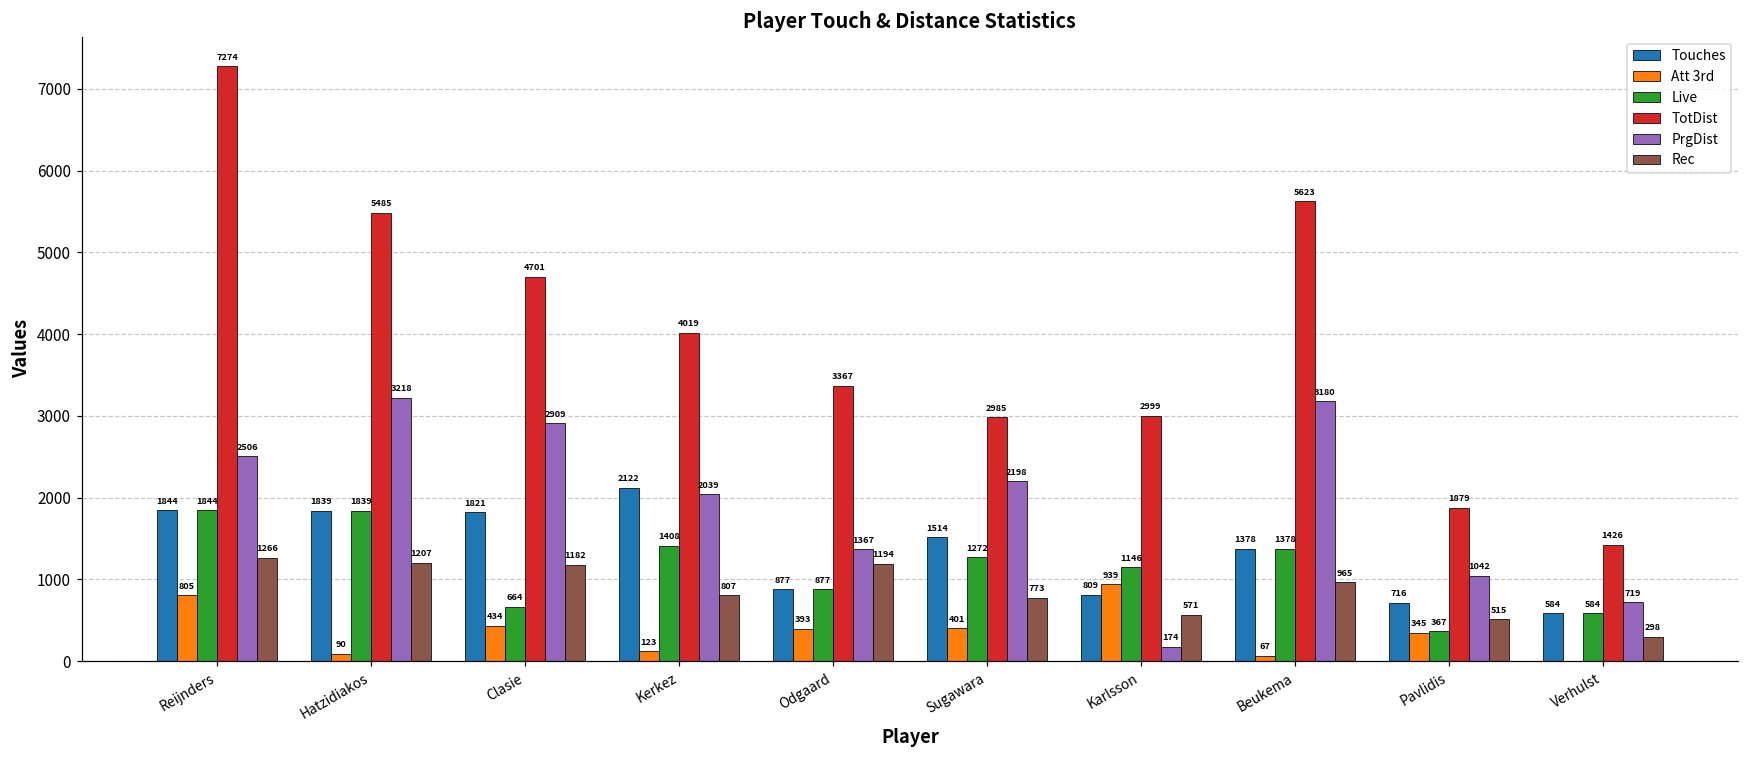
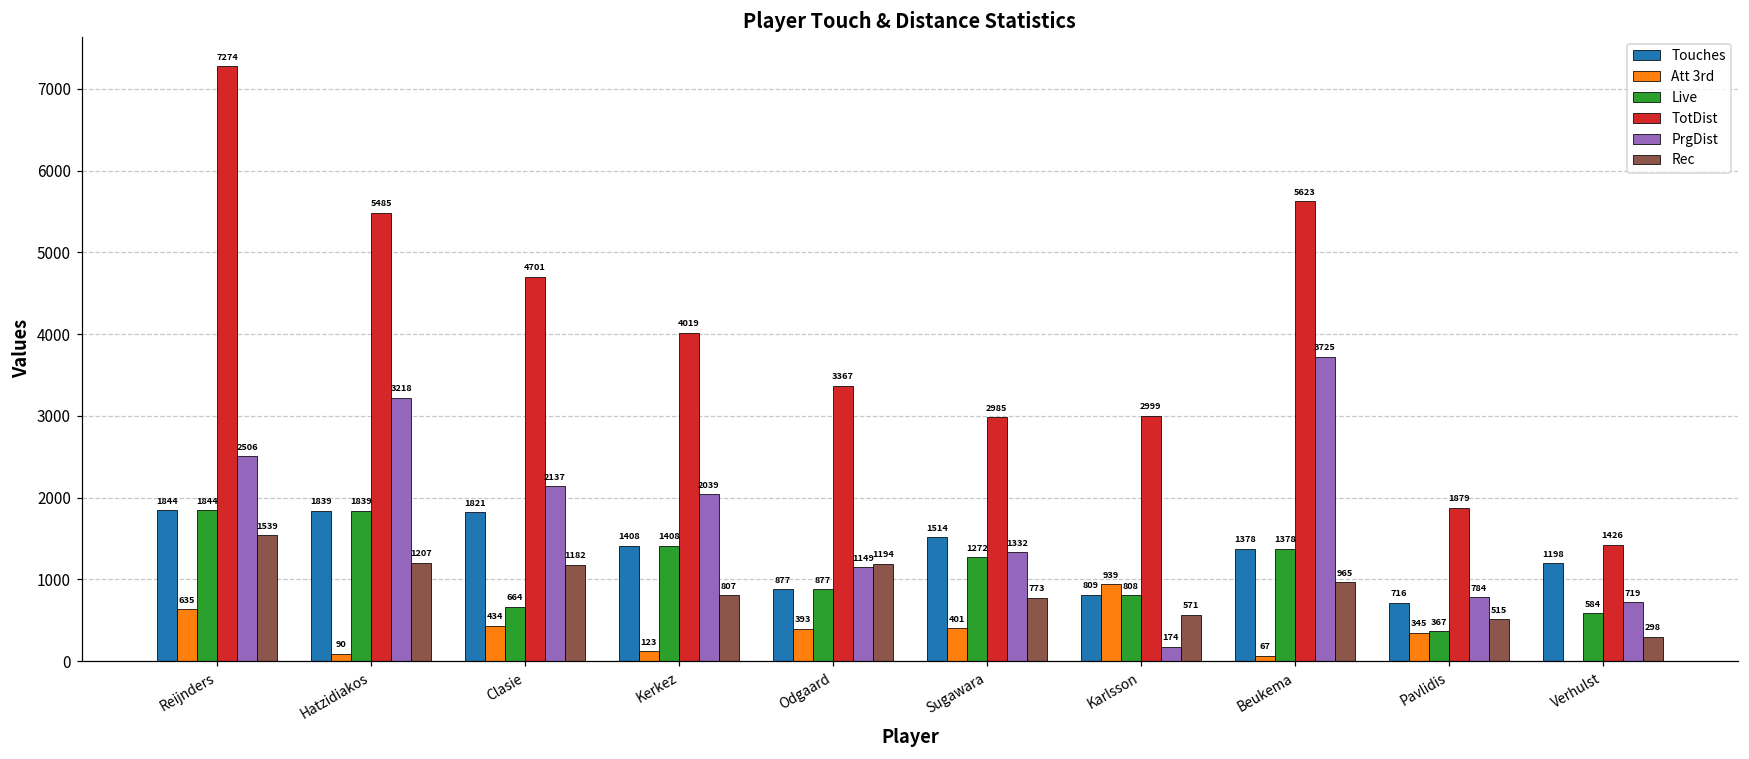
  {
    "Touches": {
      "Reijnders": 1844,
      "Hatzidiakos": 1839,
      "Clasie": 1821,
-     "Kerkez": 2122,
+     "Kerkez": 1408,
      "Odgaard": 877,
      "Sugawara": 1514,
      "Karlsson": 809,
      "Beukema": 1378,
      "Pavlidis": 716,
-     "Verhulst": 584
+     "Verhulst": 1198
    },
    "Att 3rd": {
-     "Reijnders": 805,
+     "Reijnders": 635,
      "Hatzidiakos": 90,
      "Clasie": 434,
      "Kerkez": 123,
      "Odgaard": 393,
      "Sugawara": 401,
      "Karlsson": 939,
      "Beukema": 67,
      "Pavlidis": 345
    },
    "Live": {
      "Reijnders": 1844,
      "Hatzidiakos": 1839,
      "Clasie": 664,
      "Kerkez": 1408,
      "Odgaard": 877,
      "Sugawara": 1272,
-     "Karlsson": 1146,
+     "Karlsson": 808,
      "Beukema": 1378,
      "Pavlidis": 367,
      "Verhulst": 584
    },
    "TotDist": {
      "Reijnders": 7274,
      "Hatzidiakos": 5485,
      "Clasie": 4701,
      "Kerkez": 4019,
      "Odgaard": 3367,
      "Sugawara": 2985,
      "Karlsson": 2999,
      "Beukema": 5623,
      "Pavlidis": 1879,
      "Verhulst": 1426
    },
    "PrgDist": {
      "Reijnders": 2506,
      "Hatzidiakos": 3218,
-     "Clasie": 2909,
+     "Clasie": 2137,
      "Kerkez": 2039,
-     "Odgaard": 1367,
-     "Sugawara": 2198,
+     "Odgaard": 1149,
+     "Sugawara": 1332,
      "Karlsson": 174,
-     "Beukema": 3180,
-     "Pavlidis": 1042,
+     "Beukema": 3725,
+     "Pavlidis": 784,
      "Verhulst": 719
    },
    "Rec": {
-     "Reijnders": 1266,
+     "Reijnders": 1539,
      "Hatzidiakos": 1207,
      "Clasie": 1182,
      "Kerkez": 807,
      "Odgaard": 1194,
      "Sugawara": 773,
      "Karlsson": 571,
      "Beukema": 965,
      "Pavlidis": 515,
      "Verhulst": 298
    }
  }
